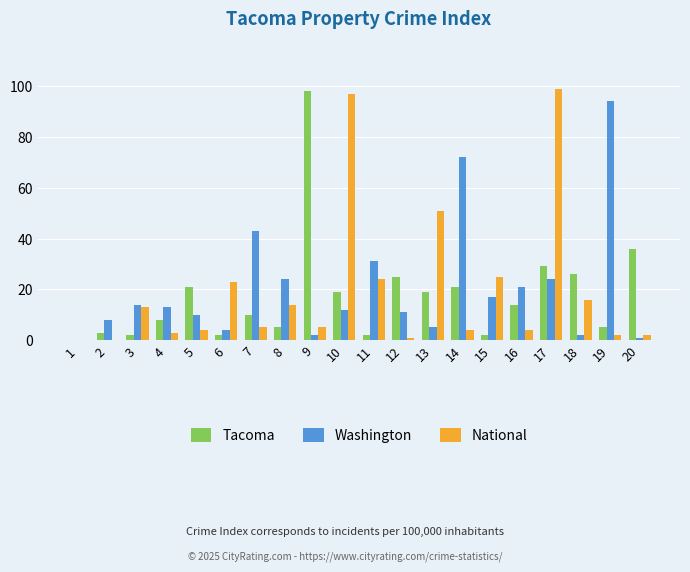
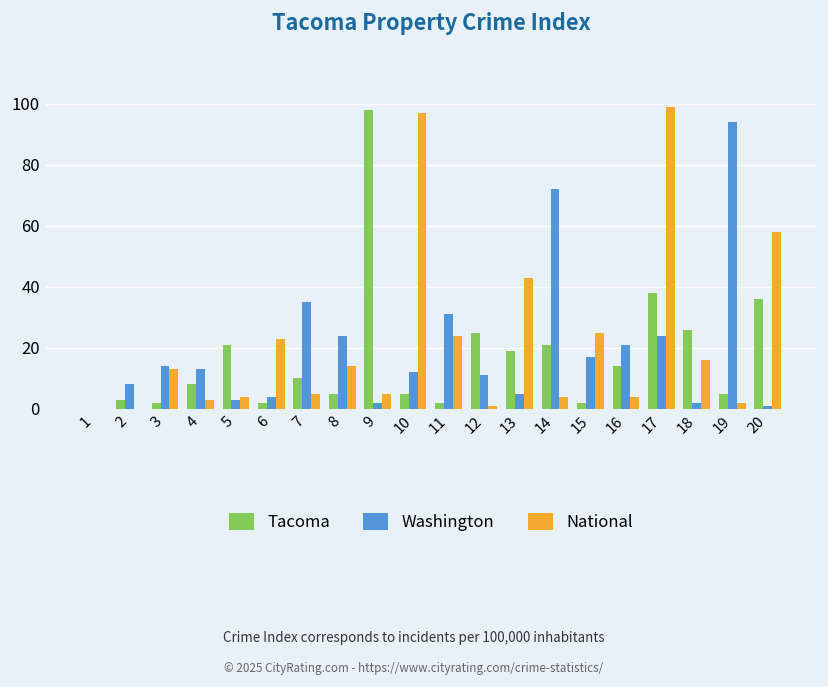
  {
    "Tacoma": {
      "1": 0,
      "2": 3,
      "3": 2,
      "4": 8,
      "5": 21,
      "6": 2,
      "7": 10,
      "8": 5,
      "9": 98,
-     "10": 19,
+     "10": 5,
      "11": 2,
      "12": 25,
      "13": 19,
      "14": 21,
      "15": 2,
      "16": 14,
-     "17": 29,
+     "17": 38,
      "18": 26,
      "19": 5,
      "20": 36
    },
    "Washington": {
      "1": 0,
      "2": 8,
      "3": 14,
      "4": 13,
-     "5": 10,
+     "5": 3,
      "6": 4,
-     "7": 43,
+     "7": 35,
      "8": 24,
      "9": 2,
      "10": 12,
      "11": 31,
      "12": 11,
      "13": 5,
      "14": 72,
      "15": 17,
      "16": 21,
      "17": 24,
      "18": 2,
      "19": 94,
      "20": 1
    },
    "National": {
      "1": 0,
      "2": 0,
      "3": 13,
      "4": 3,
      "5": 4,
      "6": 23,
      "7": 5,
      "8": 14,
      "9": 5,
      "10": 97,
      "11": 24,
      "12": 1,
-     "13": 51,
+     "13": 43,
      "14": 4,
      "15": 25,
      "16": 4,
      "17": 99,
      "18": 16,
      "19": 2,
-     "20": 2
+     "20": 58
    }
  }
